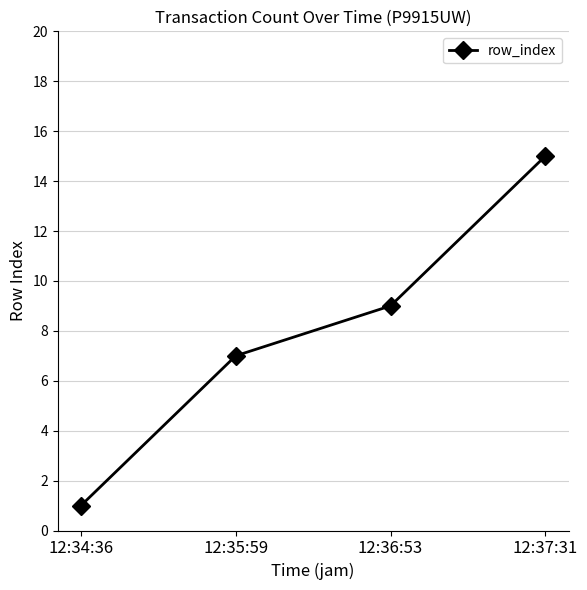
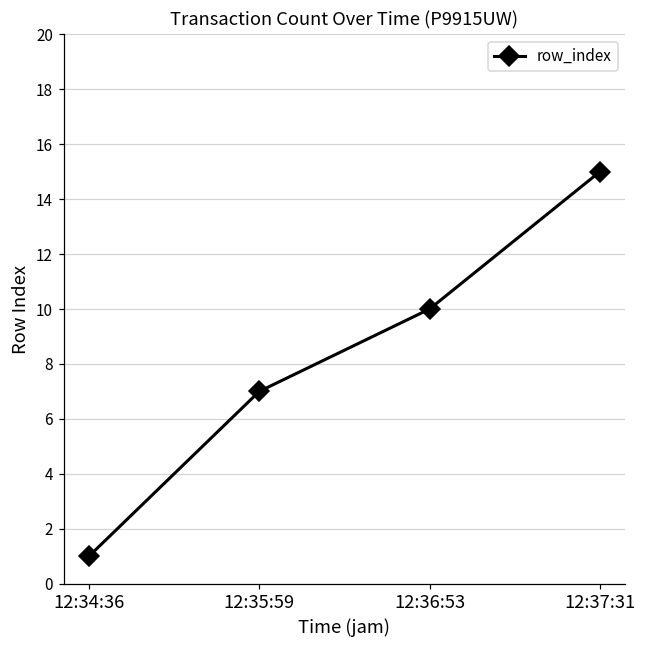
  {
    "12:34:36": 1,
    "12:35:59": 7,
-   "12:36:53": 9,
+   "12:36:53": 10,
    "12:37:31": 15
  }
